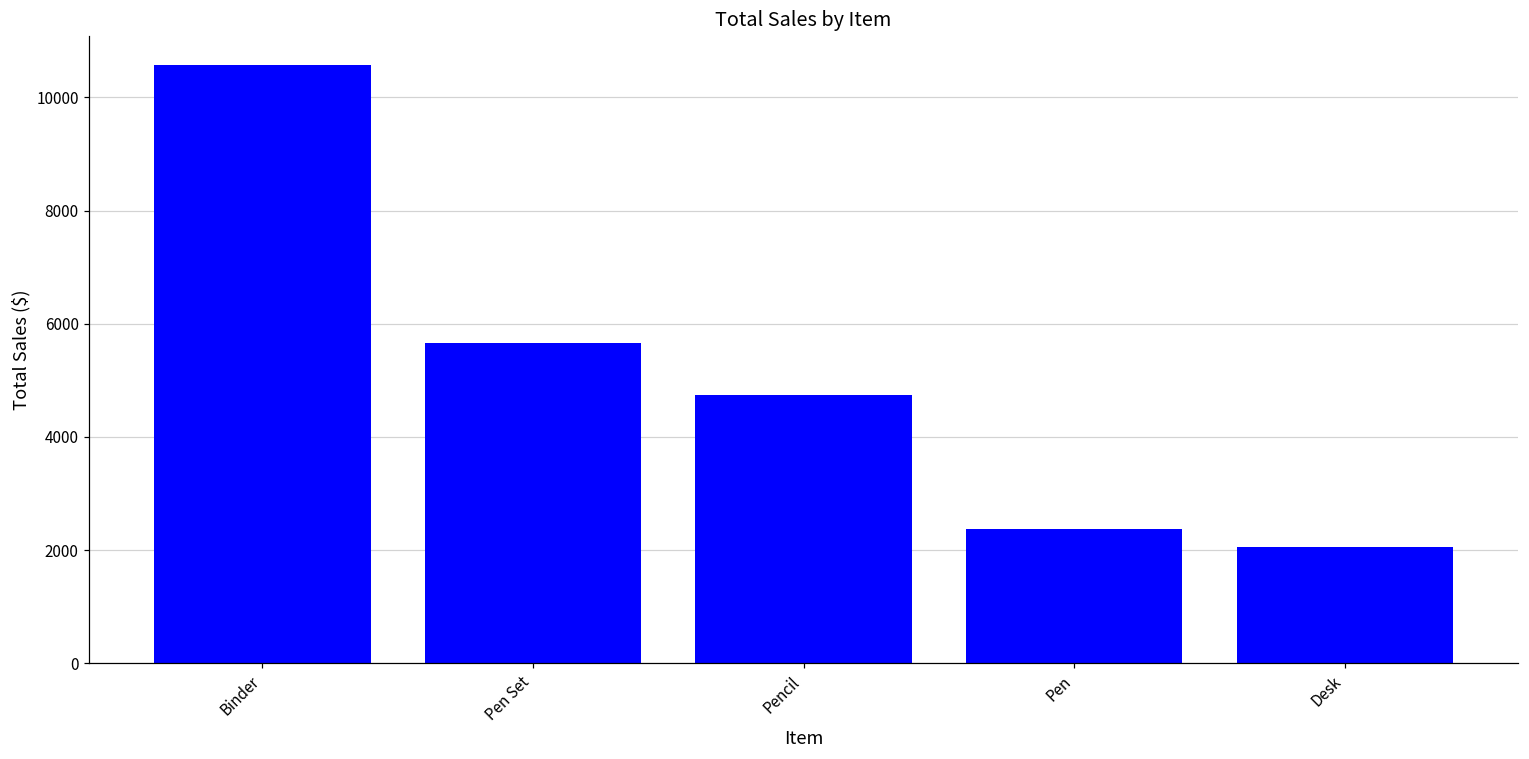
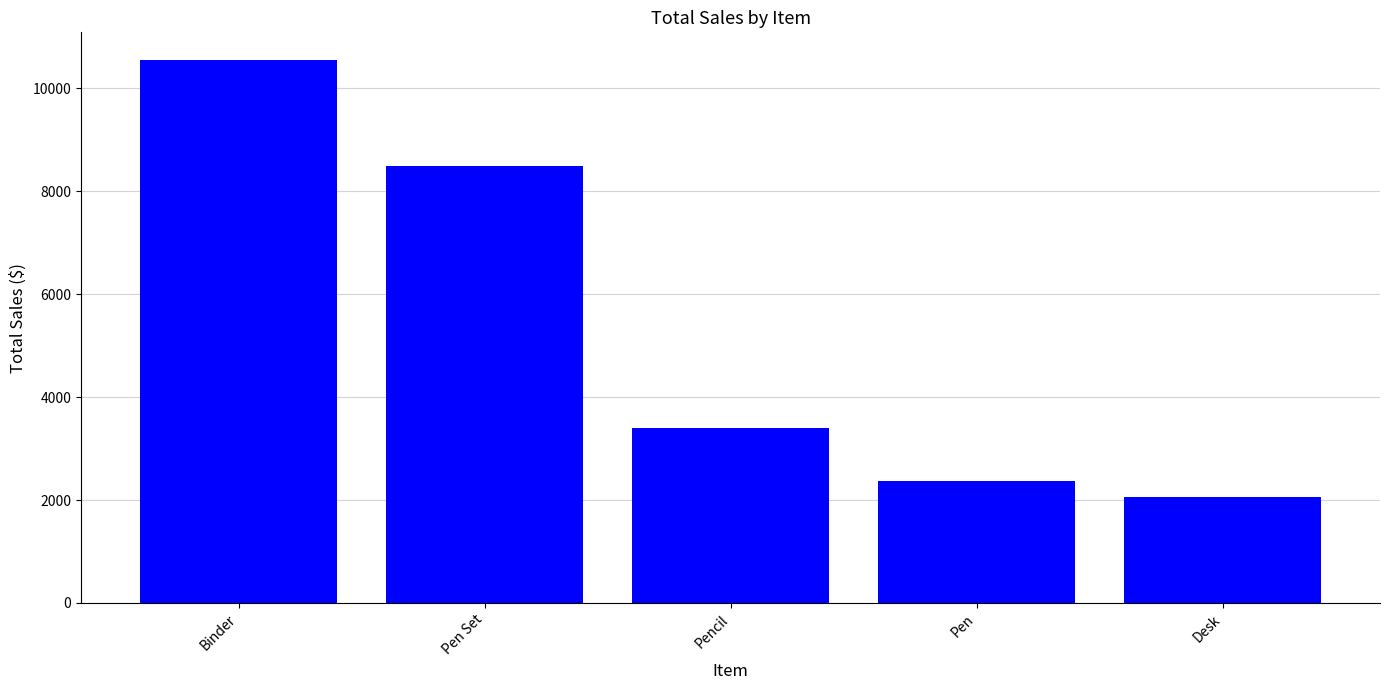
  {
    "Binder": 10600,
-   "Pen Set": 5700,
-   "Pencil": 4700,
+   "Pen Set": 8500,
+   "Pencil": 3400,
    "Pen": 2400,
    "Desk": 2100
  }
